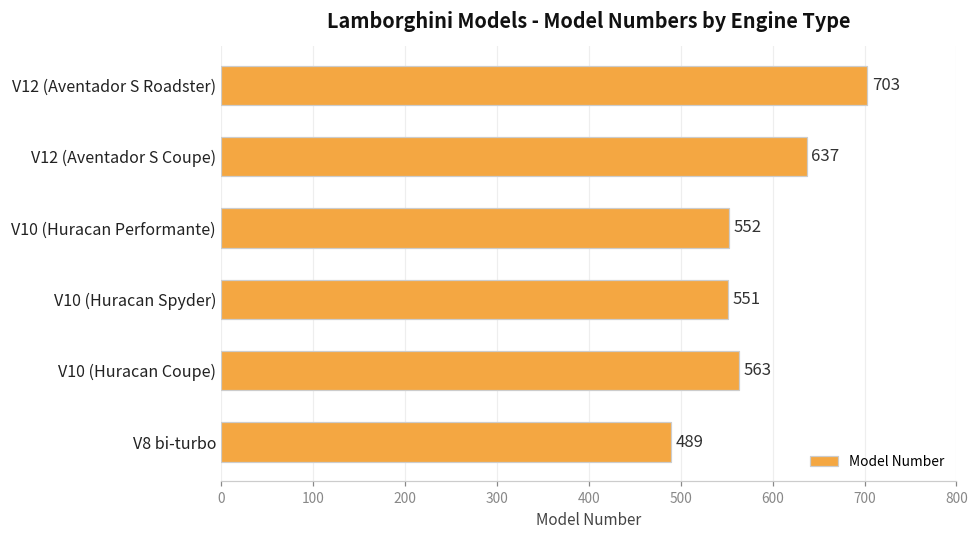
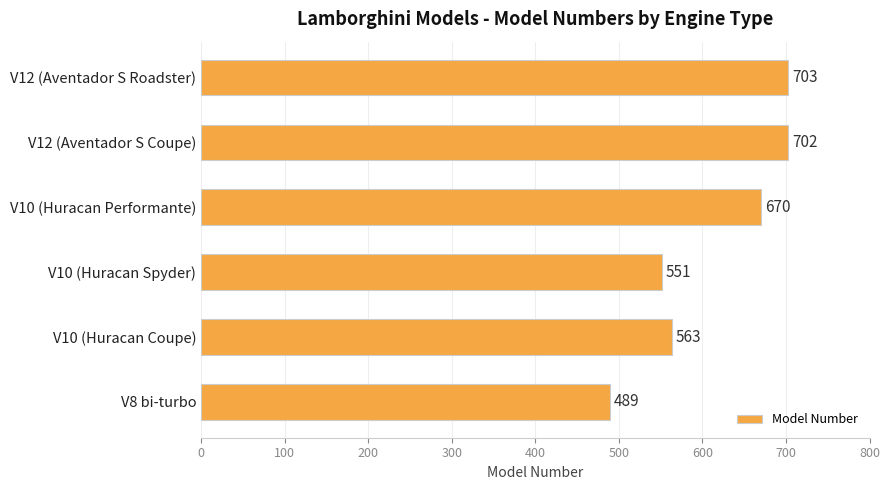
  {
    "V12 (Aventador S Roadster)": 703,
-   "V12 (Aventador S Coupe)": 637,
-   "V10 (Huracan Performante)": 552,
+   "V12 (Aventador S Coupe)": 702,
+   "V10 (Huracan Performante)": 670,
    "V10 (Huracan Spyder)": 551,
    "V10 (Huracan Coupe)": 563,
    "V8 bi-turbo": 489
  }
